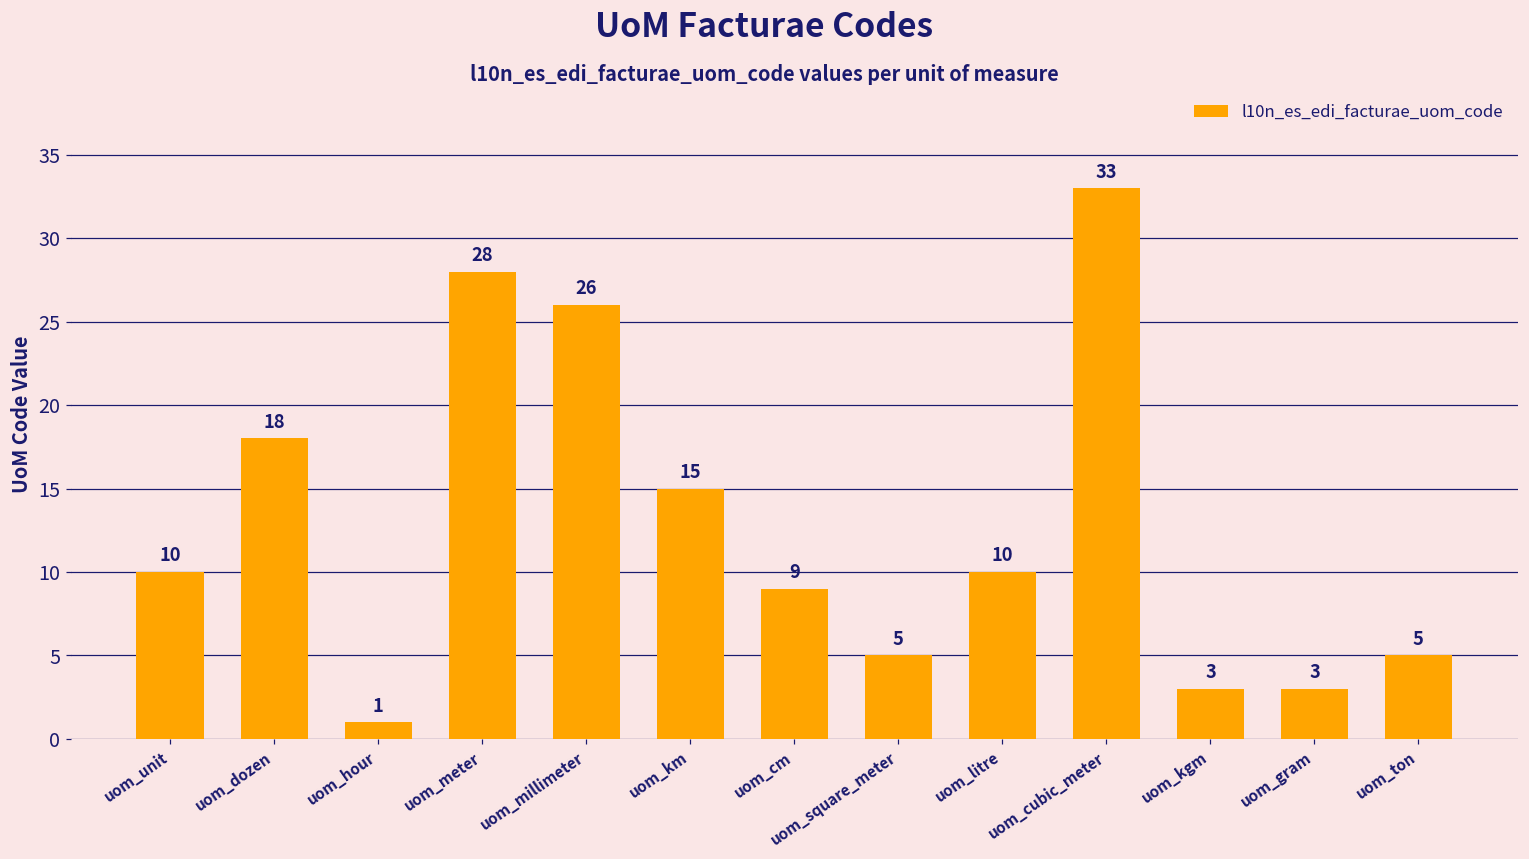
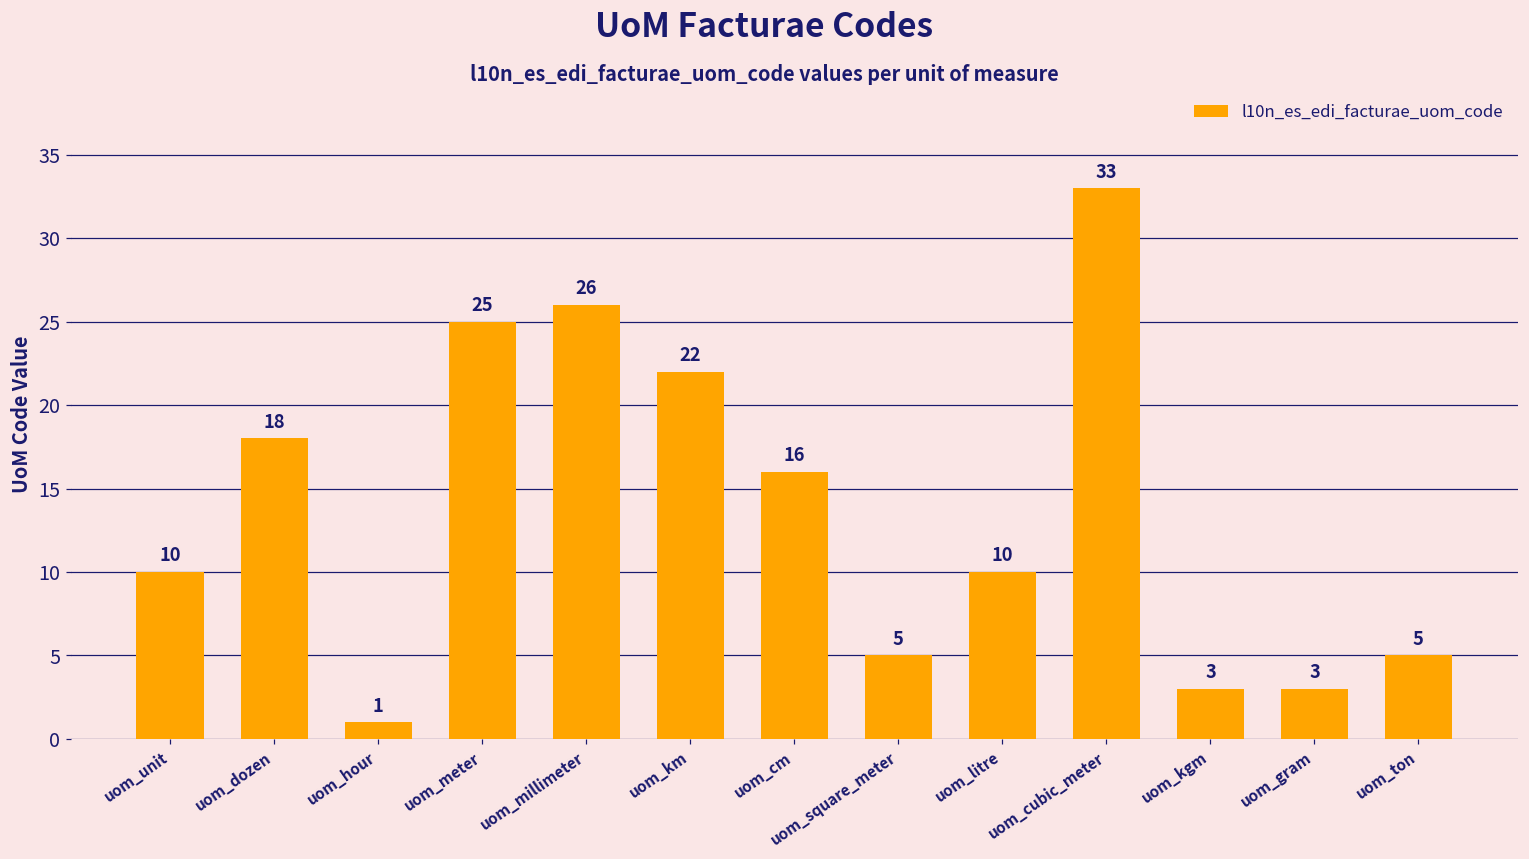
  {
    "uom_unit": 10,
    "uom_dozen": 18,
    "uom_hour": 1,
-   "uom_meter": 28,
+   "uom_meter": 25,
    "uom_millimeter": 26,
-   "uom_km": 15,
-   "uom_cm": 9,
+   "uom_km": 22,
+   "uom_cm": 16,
    "uom_square_meter": 5,
    "uom_litre": 10,
    "uom_cubic_meter": 33,
    "uom_kgm": 3,
    "uom_gram": 3,
    "uom_ton": 5
  }
